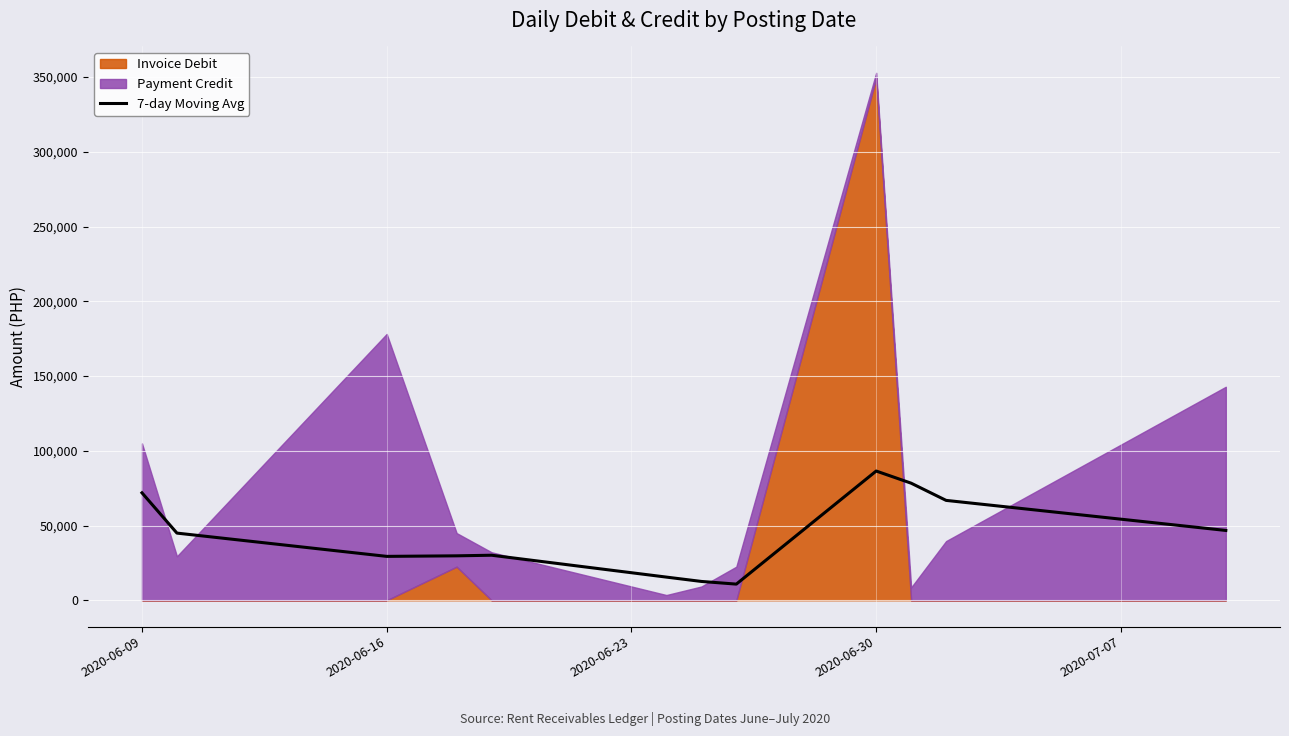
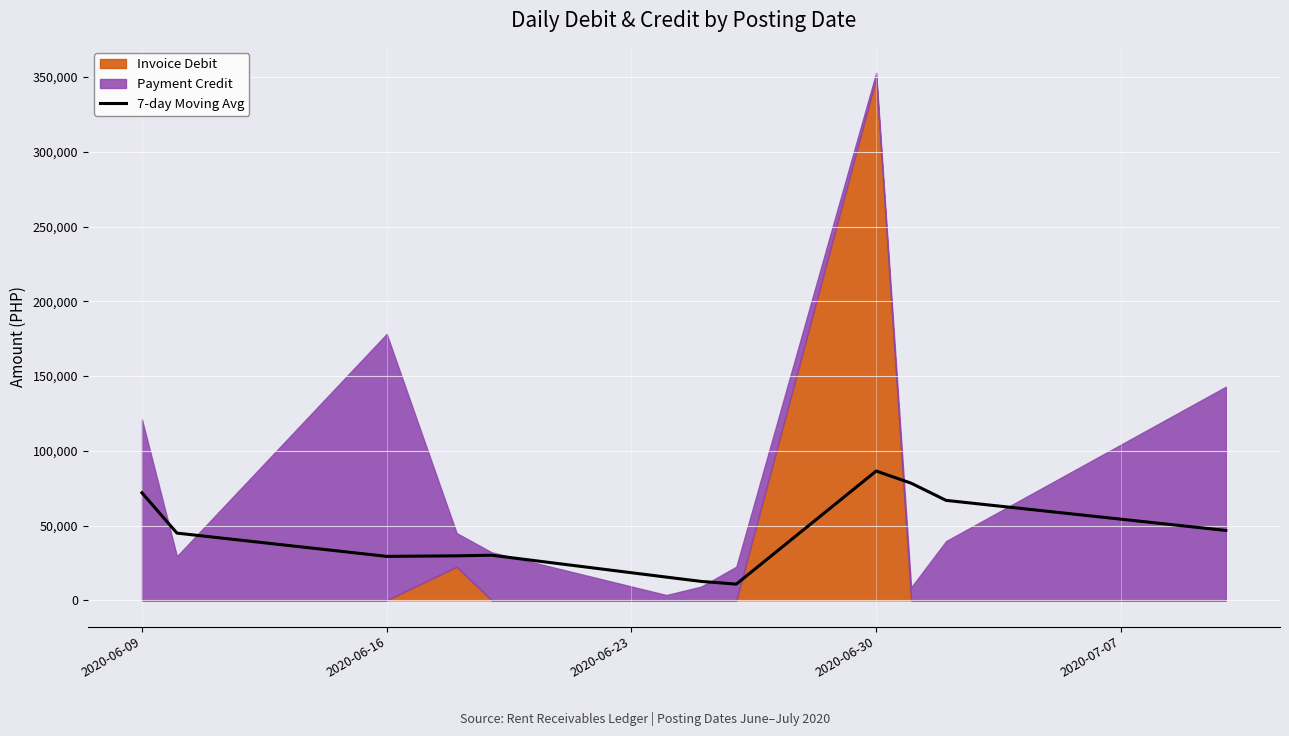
  {
    "7-day Moving Avg": {
      "2020-06-09": "72,000",
      "2020-06-16": "29,000",
      "2020-06-30": "86,000"
    },
    "Invoice Debit": {
      "2020-06-09": "0",
      "2020-06-16": "0",
      "2020-06-30": "349,000"
    },
    "Payment Credit": {
-     "2020-06-09": "105,000",
+     "2020-06-09": "121,000",
      "2020-06-16": "178,000",
      "2020-06-30": "4,000"
    }
  }
